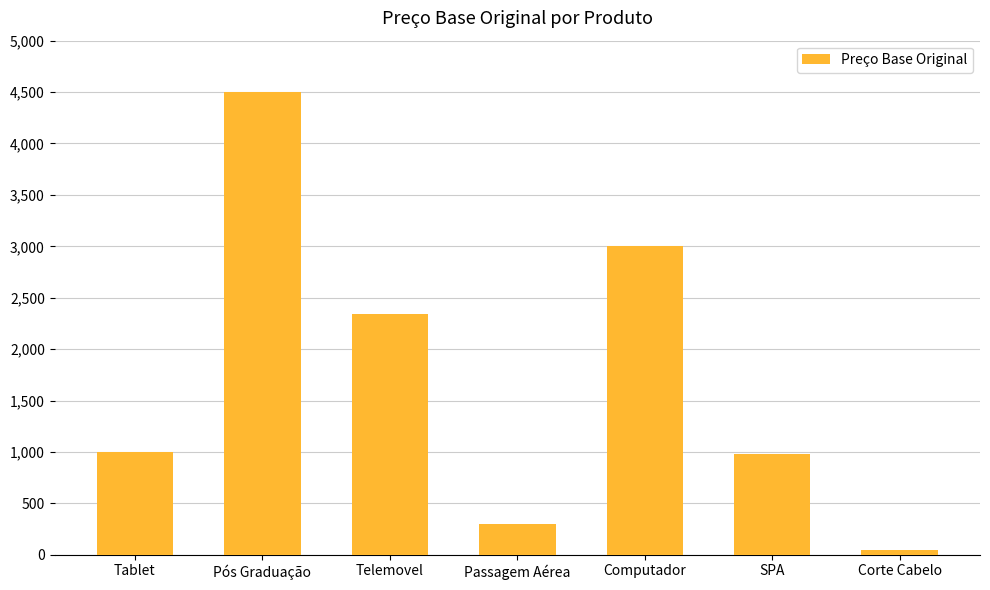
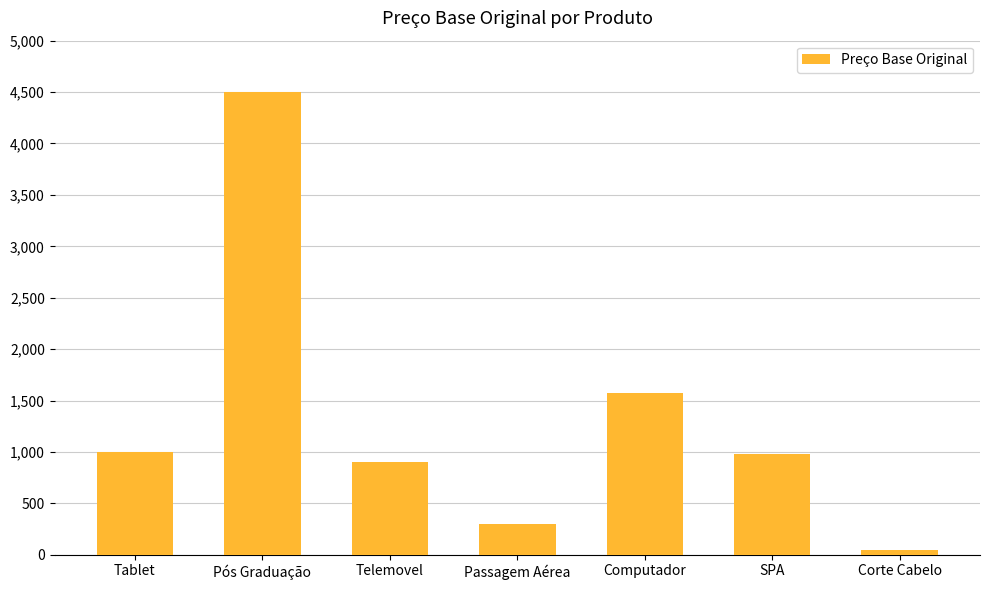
  {
    "Tablet": "1,000",
    "Pós Graduação": "4,500",
-   "Telemovel": "2,340",
+   "Telemovel": "900",
    "Passagem Aérea": "300",
-   "Computador": "3,000",
+   "Computador": "1,580",
    "SPA": "980",
    "Corte Cabelo": "50"
  }
